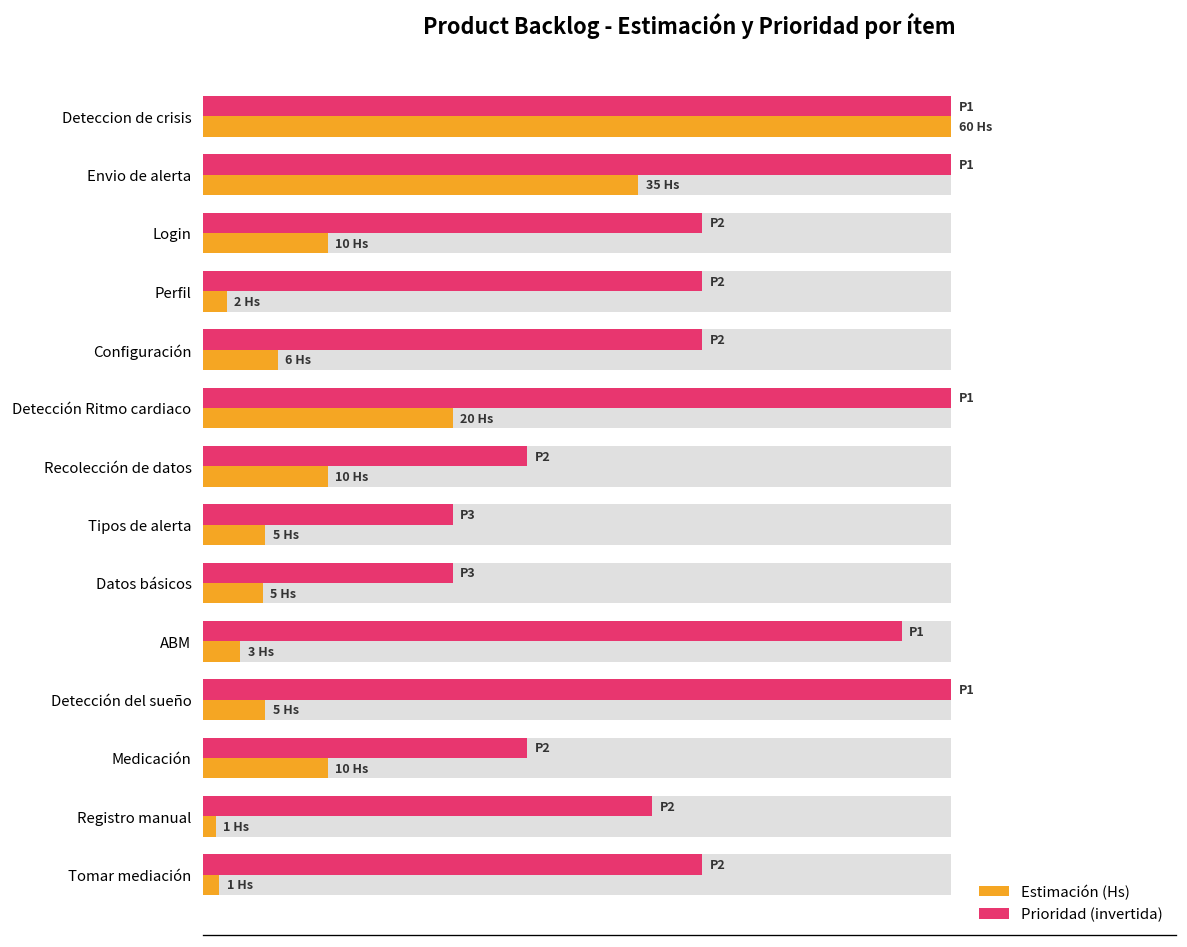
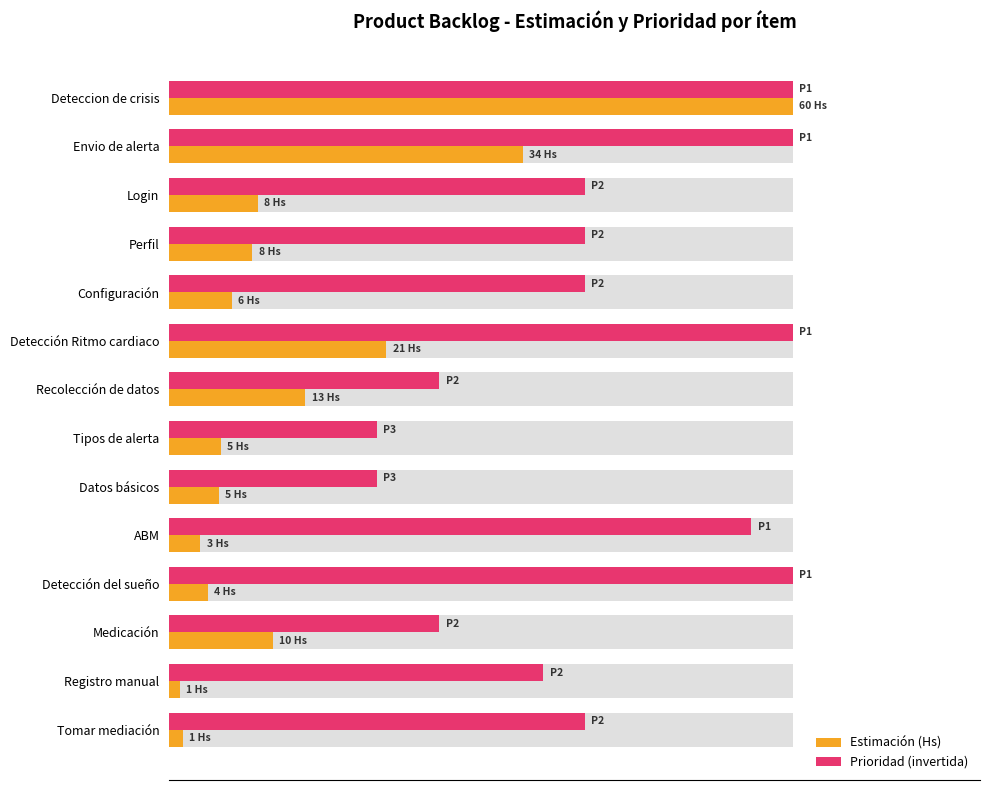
  {
    "Estimación (Hs)": {
-     "Envio de alerta": 35,
-     "Login": 10,
-     "Perfil": 2,
-     "Detección Ritmo cardiaco": 20,
-     "Recolección de datos": 10,
-     "Detección del sueño": 5
+     "Envio de alerta": 34,
+     "Login": 8,
+     "Perfil": 8,
+     "Detección Ritmo cardiaco": 21,
+     "Recolección de datos": 13,
+     "Detección del sueño": 4
    }
  }
